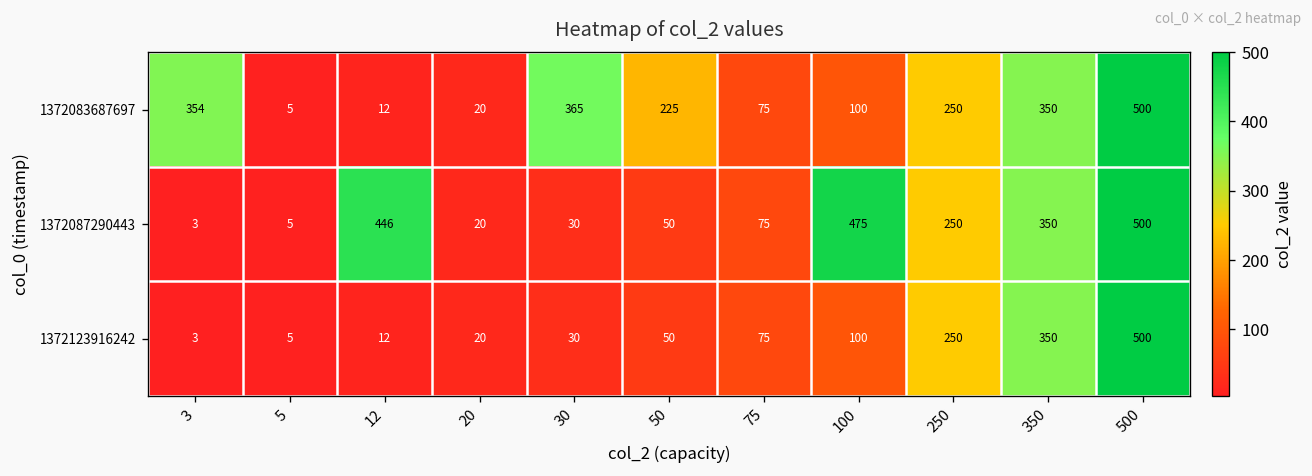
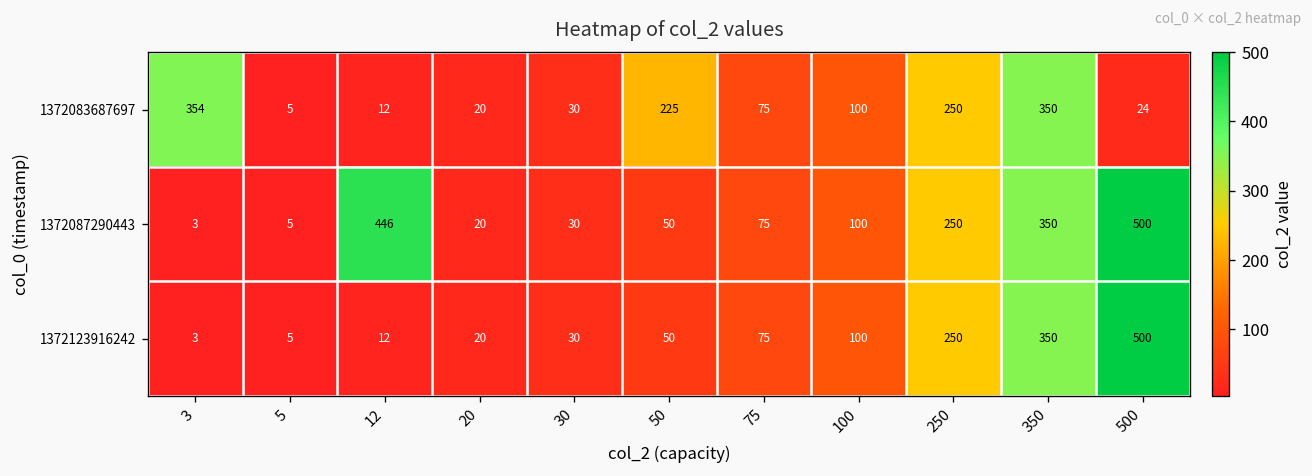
  {
    "1372083687697": {
      "3": 354,
      "5": 5,
      "12": 12,
      "20": 20,
-     "30": 365,
+     "30": 30,
      "50": 225,
      "75": 75,
      "100": 100,
      "250": 250,
      "350": 350,
-     "500": 500
+     "500": 24
    },
    "1372087290443": {
      "3": 3,
      "5": 5,
      "12": 446,
      "20": 20,
      "30": 30,
      "50": 50,
      "75": 75,
-     "100": 475,
+     "100": 100,
      "250": 250,
      "350": 350,
      "500": 500
    },
    "1372123916242": {
      "3": 3,
      "5": 5,
      "12": 12,
      "20": 20,
      "30": 30,
      "50": 50,
      "75": 75,
      "100": 100,
      "250": 250,
      "350": 350,
      "500": 500
    }
  }
